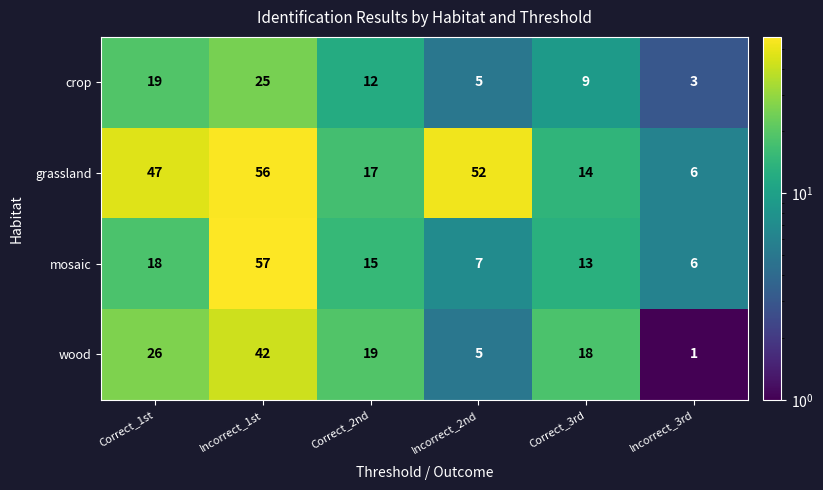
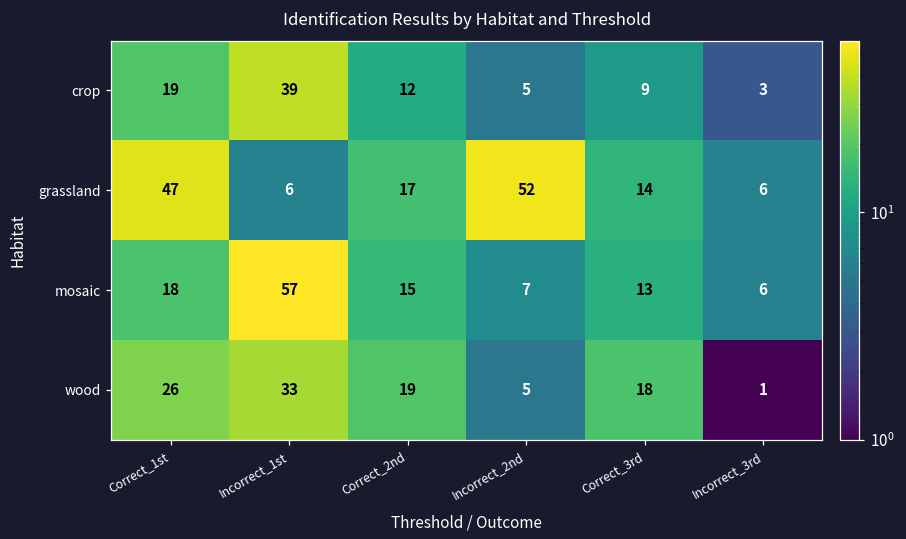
  {
    "crop": {
      "Correct_1st": 19,
-     "Incorrect_1st": 25,
+     "Incorrect_1st": 39,
      "Correct_2nd": 12,
      "Incorrect_2nd": 5,
      "Correct_3rd": 9,
      "Incorrect_3rd": 3
    },
    "grassland": {
      "Correct_1st": 47,
-     "Incorrect_1st": 56,
+     "Incorrect_1st": 6,
      "Correct_2nd": 17,
      "Incorrect_2nd": 52,
      "Correct_3rd": 14,
      "Incorrect_3rd": 6
    },
    "mosaic": {
      "Correct_1st": 18,
      "Incorrect_1st": 57,
      "Correct_2nd": 15,
      "Incorrect_2nd": 7,
      "Correct_3rd": 13,
      "Incorrect_3rd": 6
    },
    "wood": {
      "Correct_1st": 26,
-     "Incorrect_1st": 42,
+     "Incorrect_1st": 33,
      "Correct_2nd": 19,
      "Incorrect_2nd": 5,
      "Correct_3rd": 18,
      "Incorrect_3rd": 1
    }
  }
